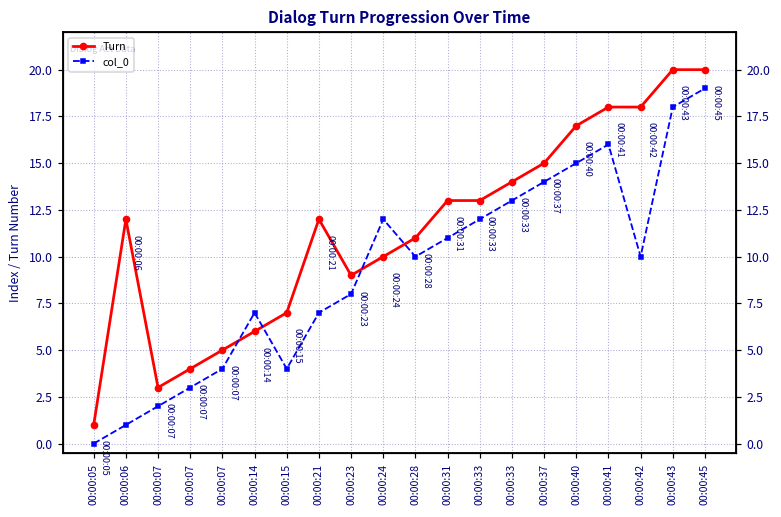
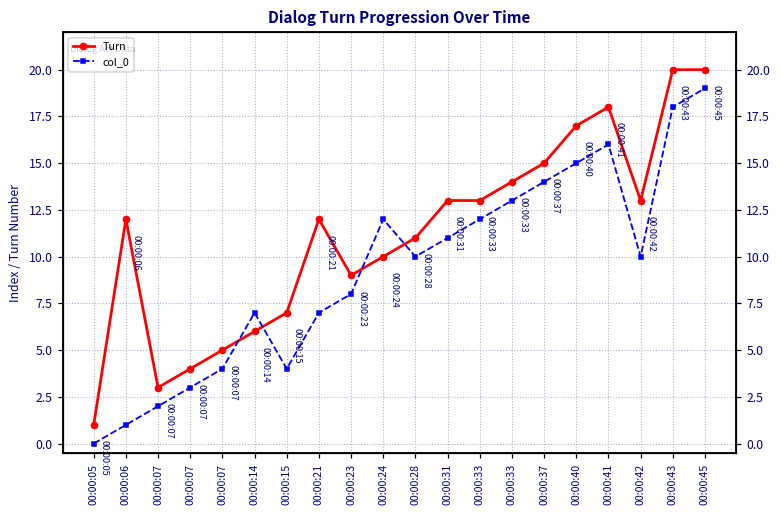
  {
    "Turn": {
      "00:00:05": "1",
      "00:00:15": "7",
      "00:00:23": "9",
      "00:00:28": "11",
      "00:00:31": "13",
      "00:00:37": "15",
      "00:00:40": "17",
      "00:00:41": "18",
-     "00:00:42": "18",
+     "00:00:42": "13",
      "00:00:43": "20",
      "00:00:45": "20"
    },
    "col_0": {
      "00:00:05": "00:00:05"
    }
  }
